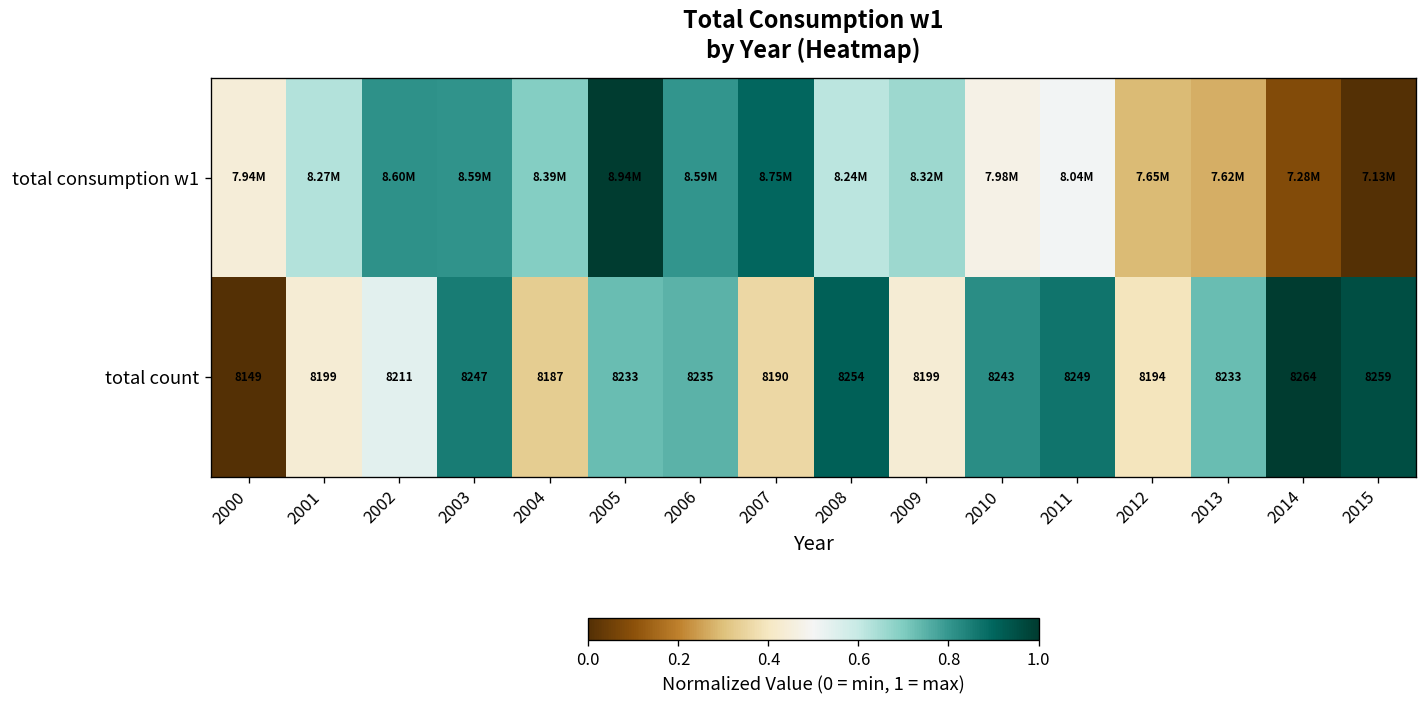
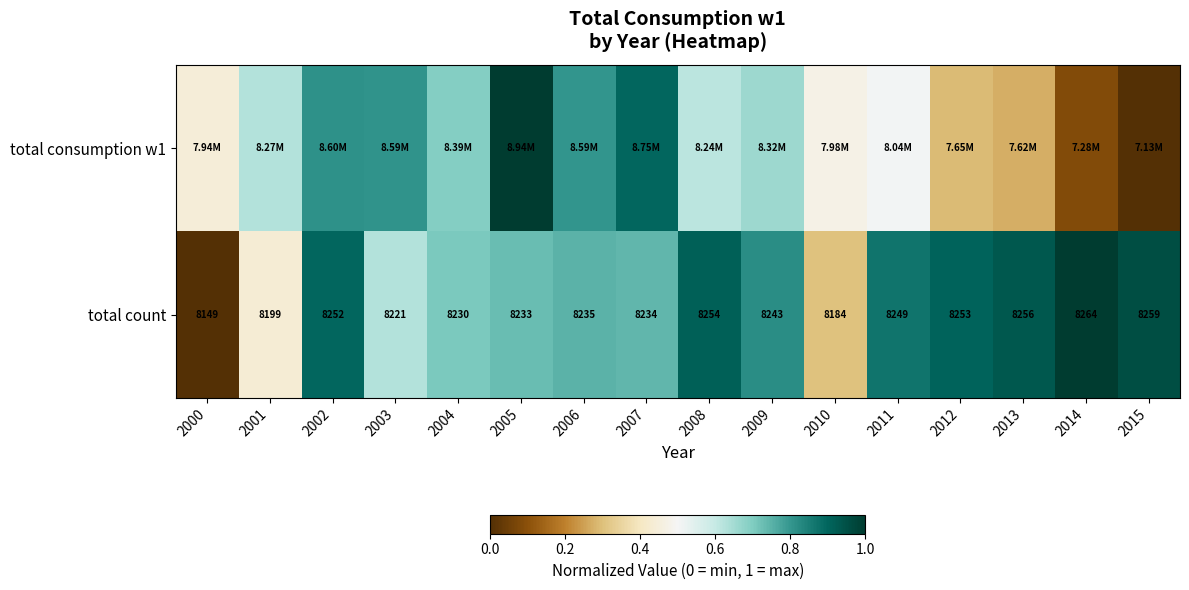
  {
    "total consumption w1": {
      "2000": "7.94M",
      "2001": "8.27M",
      "2002": "8.60M",
      "2003": "8.59M",
      "2004": "8.39M",
      "2005": "8.94M",
      "2006": "8.59M",
      "2007": "8.75M",
      "2008": "8.24M",
      "2009": "8.32M",
      "2010": "7.98M",
      "2011": "8.04M",
      "2012": "7.65M",
      "2013": "7.62M",
      "2014": "7.28M",
      "2015": "7.13M"
    },
    "total count": {
      "2000": "8149",
      "2001": "8199",
-     "2002": "8211",
-     "2003": "8247",
-     "2004": "8187",
+     "2002": "8252",
+     "2003": "8221",
+     "2004": "8230",
      "2005": "8233",
      "2006": "8235",
-     "2007": "8190",
+     "2007": "8234",
      "2008": "8254",
-     "2009": "8199",
-     "2010": "8243",
+     "2009": "8243",
+     "2010": "8184",
      "2011": "8249",
-     "2012": "8194",
-     "2013": "8233",
+     "2012": "8253",
+     "2013": "8256",
      "2014": "8264",
      "2015": "8259"
    }
  }
